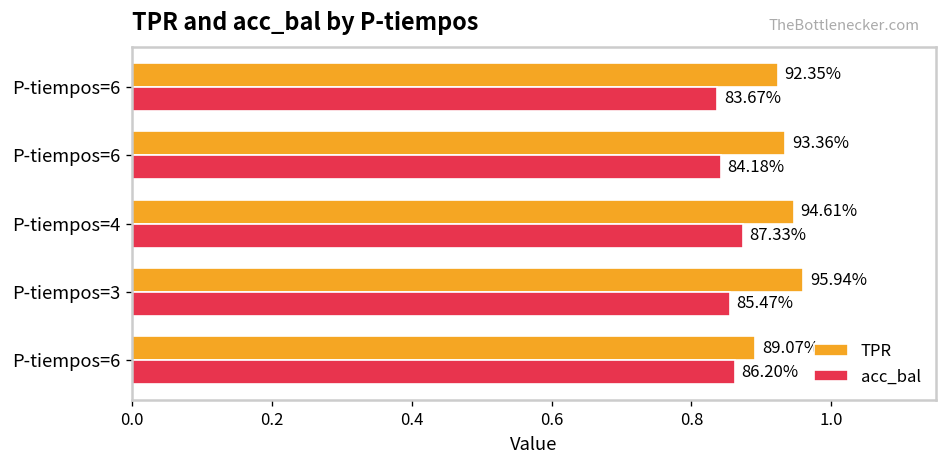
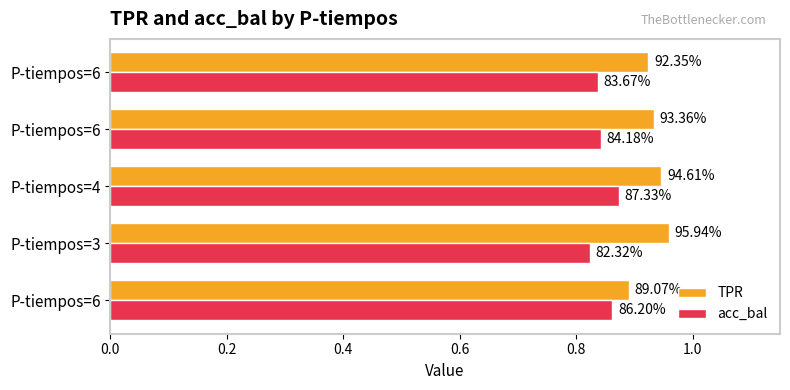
  {
    "TPR": {
      "P-tiempos=4": "94.61%",
      "P-tiempos=3": "95.94%"
    },
    "acc_bal": {
      "P-tiempos=4": "87.33%",
-     "P-tiempos=3": "85.47%"
+     "P-tiempos=3": "82.32%"
    }
  }
